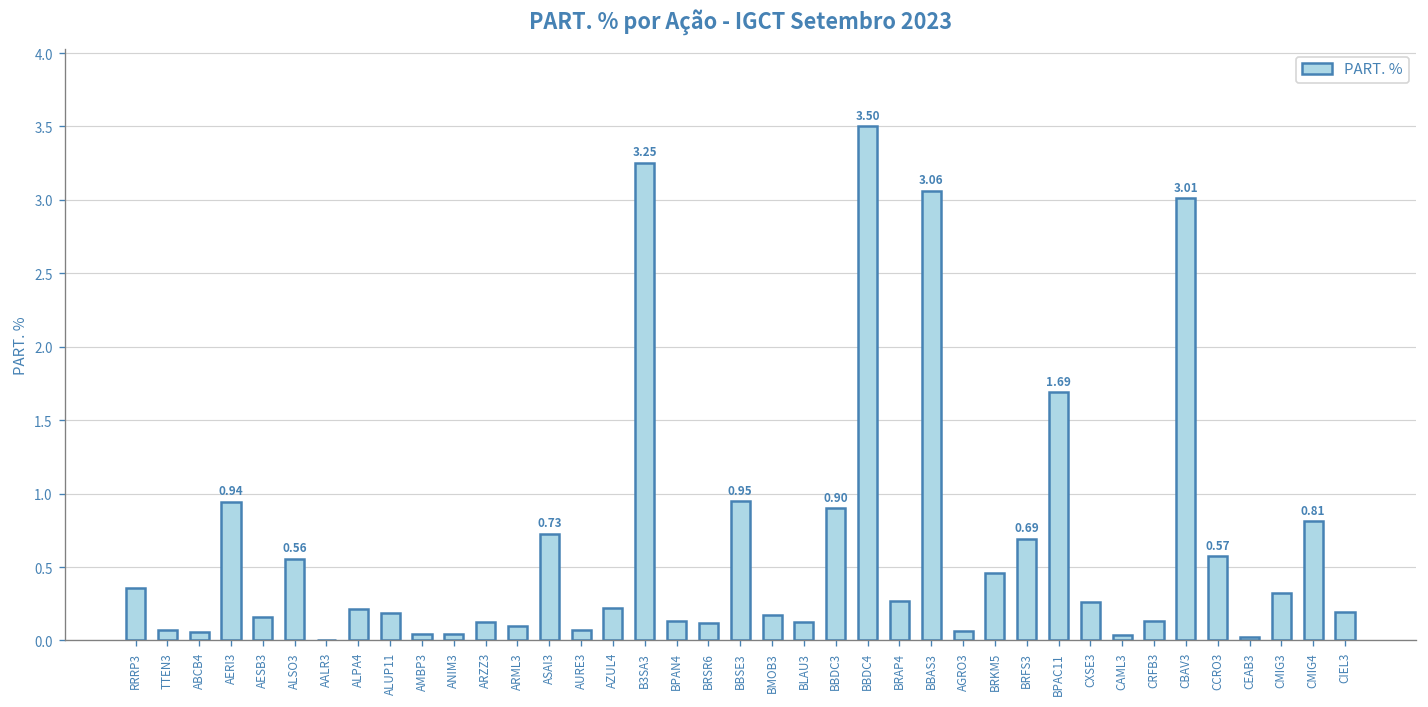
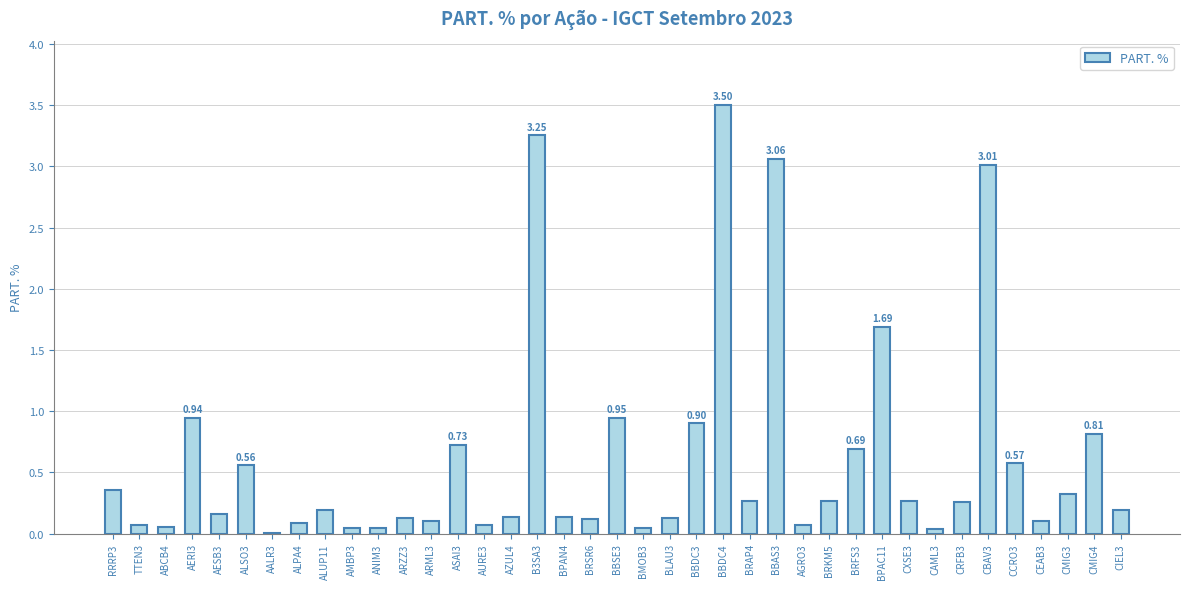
  {
    "RRRP3": 0.36,
    "TTEN3": 0.07,
    "ABCB4": 0.06,
    "AESB3": 0.16,
-   "ALPA4": 0.21,
+   "ALPA4": 0.08,
    "ALUP11": 0.19,
    "AMBP3": 0.04,
    "ANIM3": 0.04,
    "ARZZ3": 0.12,
    "ARML3": 0.10,
    "AURE3": 0.07,
-   "AZUL4": 0.22,
+   "AZUL4": 0.13,
    "BPAN4": 0.13,
    "BRSR6": 0.12,
-   "BMOB3": 0.17,
+   "BMOB3": 0.05,
    "BLAU3": 0.13,
    "BRAP4": 0.27,
    "AGRO3": 0.07,
-   "BRKM5": 0.46,
+   "BRKM5": 0.27,
    "CXSE3": 0.26,
    "CAML3": 0.04,
-   "CRFB3": 0.13,
-   "CEAB3": 0.03,
+   "CRFB3": 0.25,
+   "CEAB3": 0.10,
    "CMIG3": 0.32,
    "CIEL3": 0.19
  }
